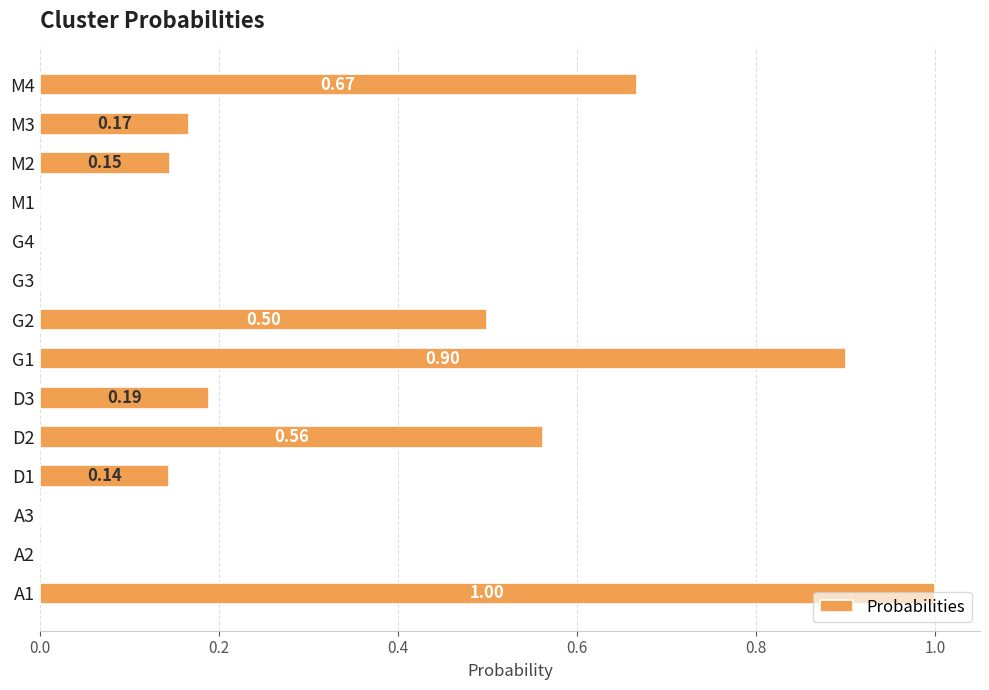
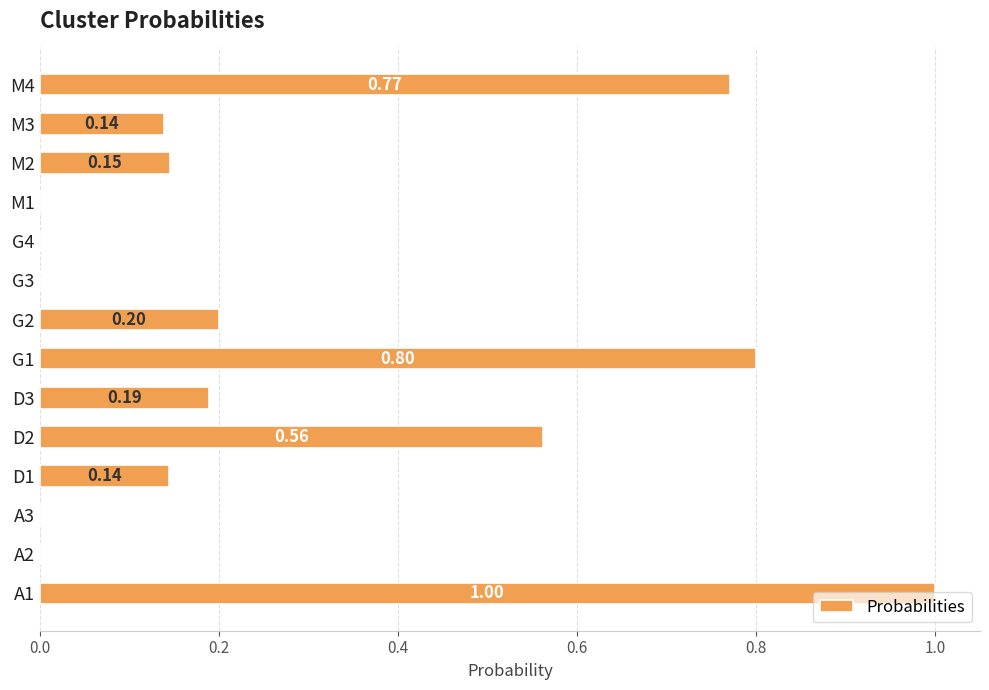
  {
-   "M4": 0.67,
-   "M3": 0.17,
+   "M4": 0.77,
+   "M3": 0.14,
    "M2": 0.15,
-   "G2": 0.50,
-   "G1": 0.90,
+   "G2": 0.20,
+   "G1": 0.80,
    "D3": 0.19,
    "D2": 0.56,
    "D1": 0.14
  }
